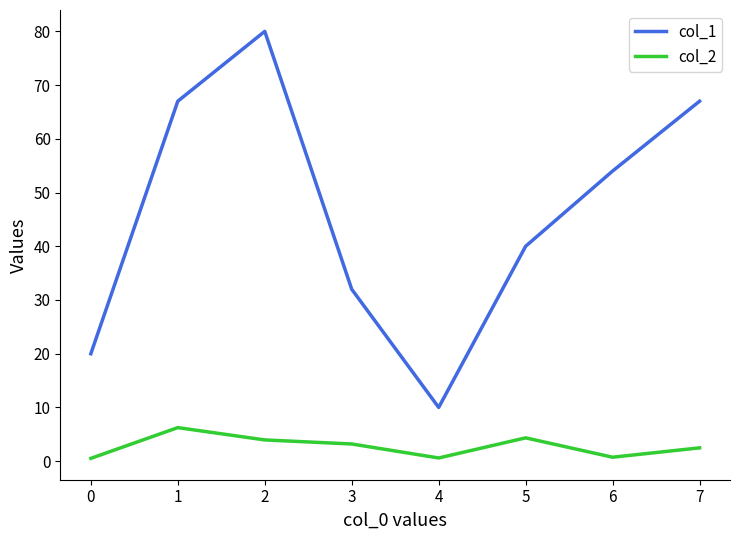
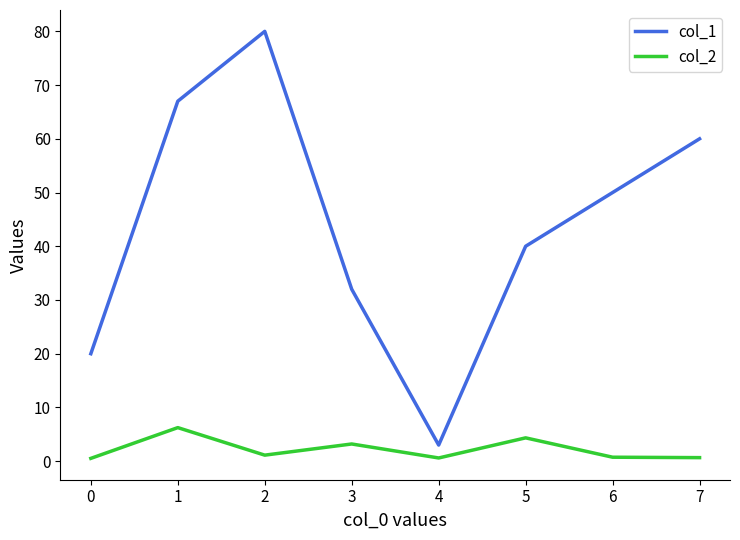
  {
    "col_1": {
      "0": 20,
      "1": 67,
      "2": 80,
      "3": 32,
-     "4": 10,
+     "4": 3,
      "5": 40,
-     "6": 54,
-     "7": 67
+     "6": 50,
+     "7": 60
    },
    "col_2": {
      "0": 1,
      "1": 6,
-     "2": 4,
+     "2": 1,
      "3": 3,
      "4": 1,
      "5": 4,
      "6": 1,
-     "7": 2
+     "7": 1
    }
  }
